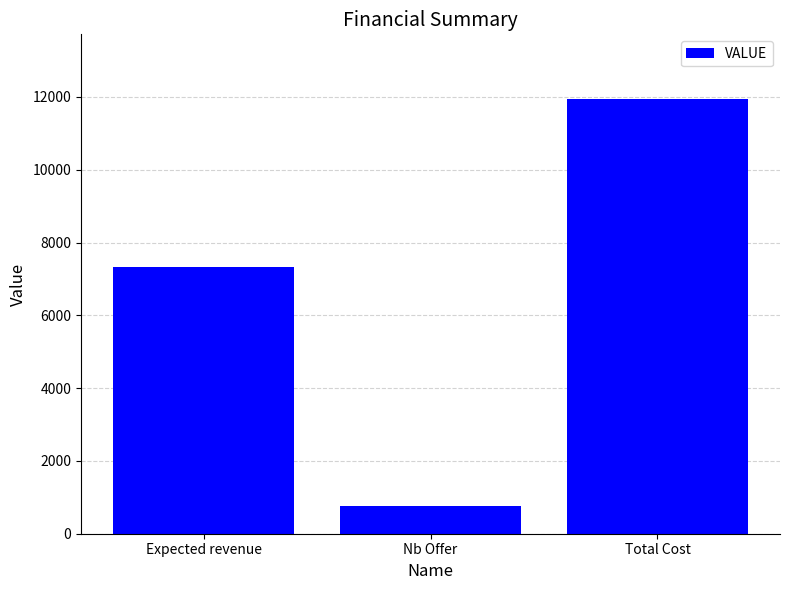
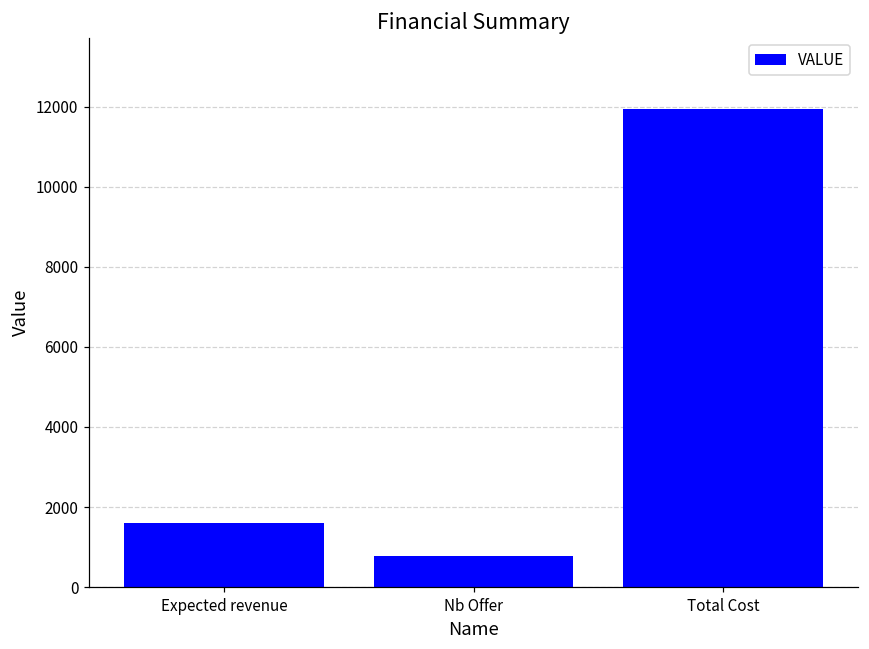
  {
-   "Expected revenue": 7300,
+   "Expected revenue": 1600,
    "Nb Offer": 800,
    "Total Cost": 11900
  }
